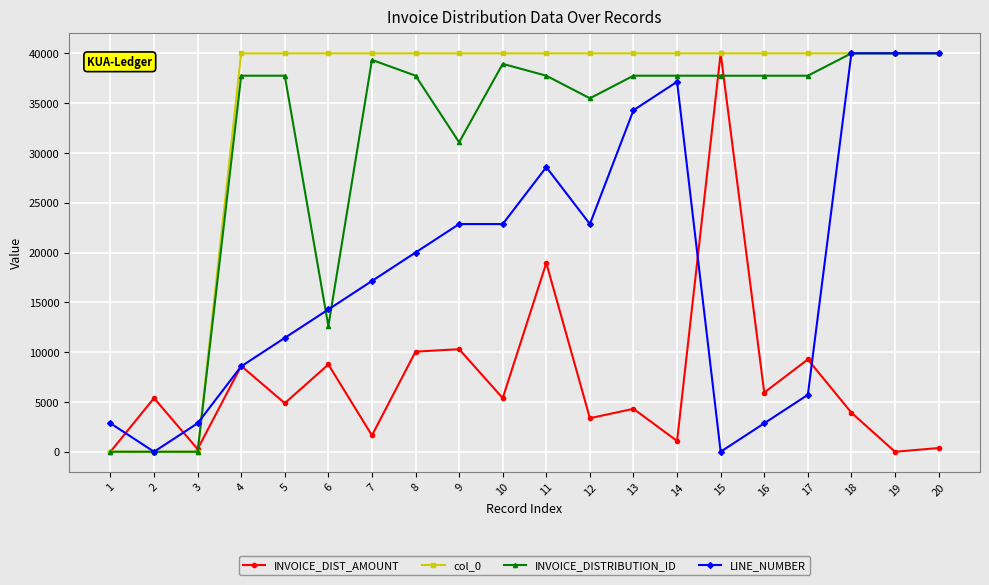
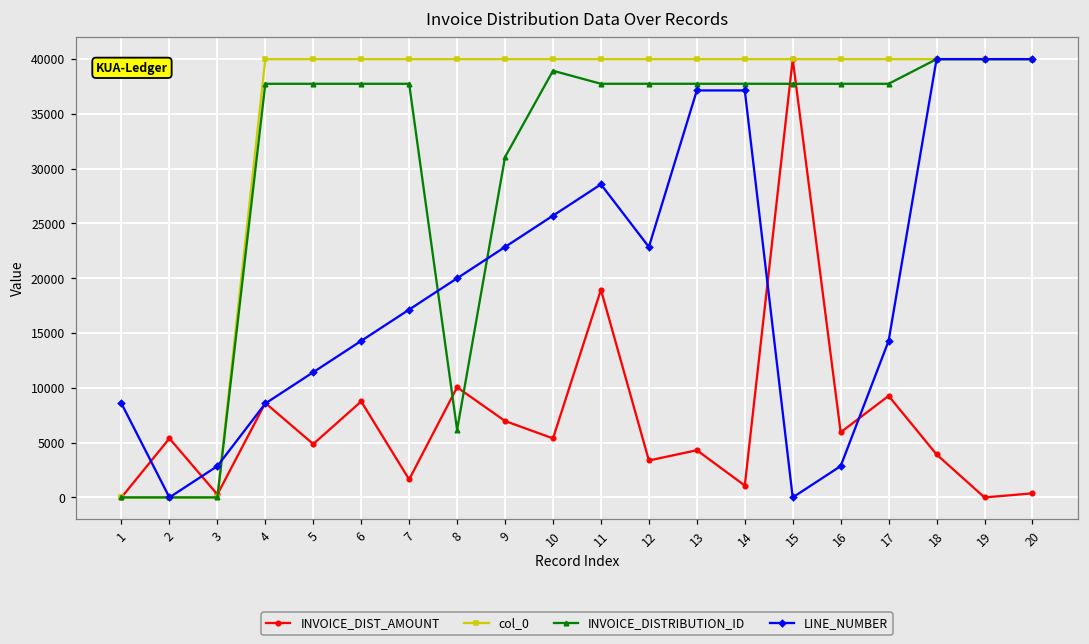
  {
    "INVOICE_DIST_AMOUNT": {
      "2": 5000,
      "3": 0,
      "5": 5000,
      "6": 9000,
      "7": 2000,
      "8": 10000,
-     "9": 10000,
+     "9": 7000,
      "10": 5000,
      "11": 19000,
      "12": 3000,
      "13": 4000,
      "14": 1000,
      "16": 6000,
      "17": 9000,
      "18": 4000,
      "19": 0,
      "20": 0
    },
    "col_0": {
      "4": 40000,
      "5": 40000,
      "6": 40000,
      "7": 40000,
      "8": 40000,
      "9": 40000,
      "10": 40000,
      "11": 40000,
      "12": 40000,
      "13": 40000,
      "14": 40000,
      "16": 40000,
      "17": 40000
    },
    "INVOICE_DISTRIBUTION_ID": {
      "4": 38000,
      "5": 38000,
-     "6": 13000,
-     "7": 39000,
-     "8": 38000,
+     "6": 38000,
+     "7": 38000,
+     "8": 6000,
      "9": 31000,
      "10": 39000,
      "11": 38000,
-     "12": 35000,
+     "12": 38000,
      "13": 38000,
      "14": 38000,
      "15": 38000,
      "16": 38000,
      "17": 38000
    },
    "LINE_NUMBER": {
-     "1": 3000,
+     "1": 9000,
      "3": 3000,
      "5": 11000,
      "6": 14000,
      "7": 17000,
      "8": 20000,
      "9": 23000,
-     "10": 23000,
+     "10": 26000,
      "11": 29000,
      "12": 23000,
-     "13": 34000,
+     "13": 37000,
      "14": 37000,
      "15": 0,
      "16": 3000,
-     "17": 6000
+     "17": 14000
    }
  }
